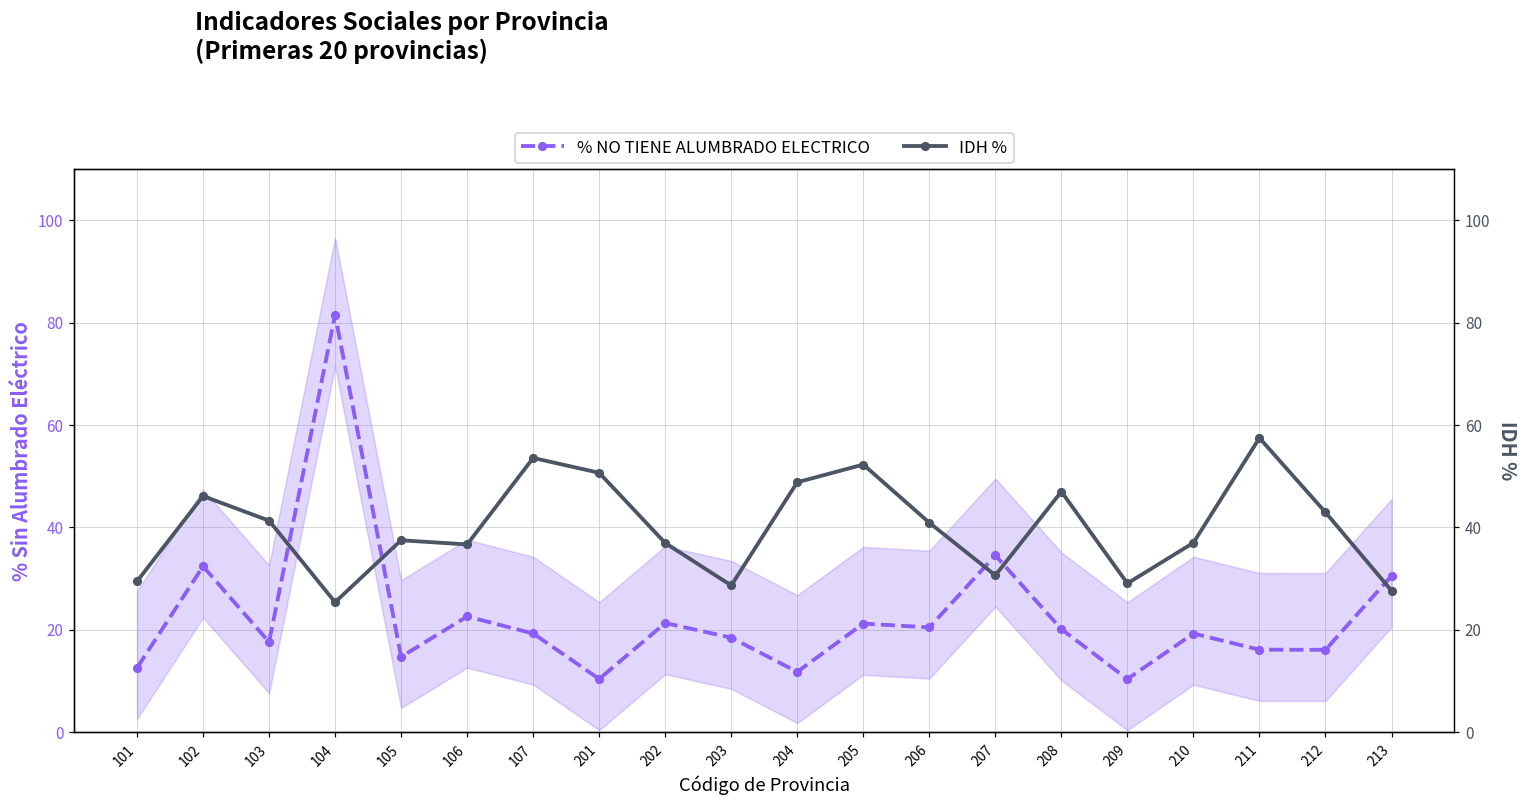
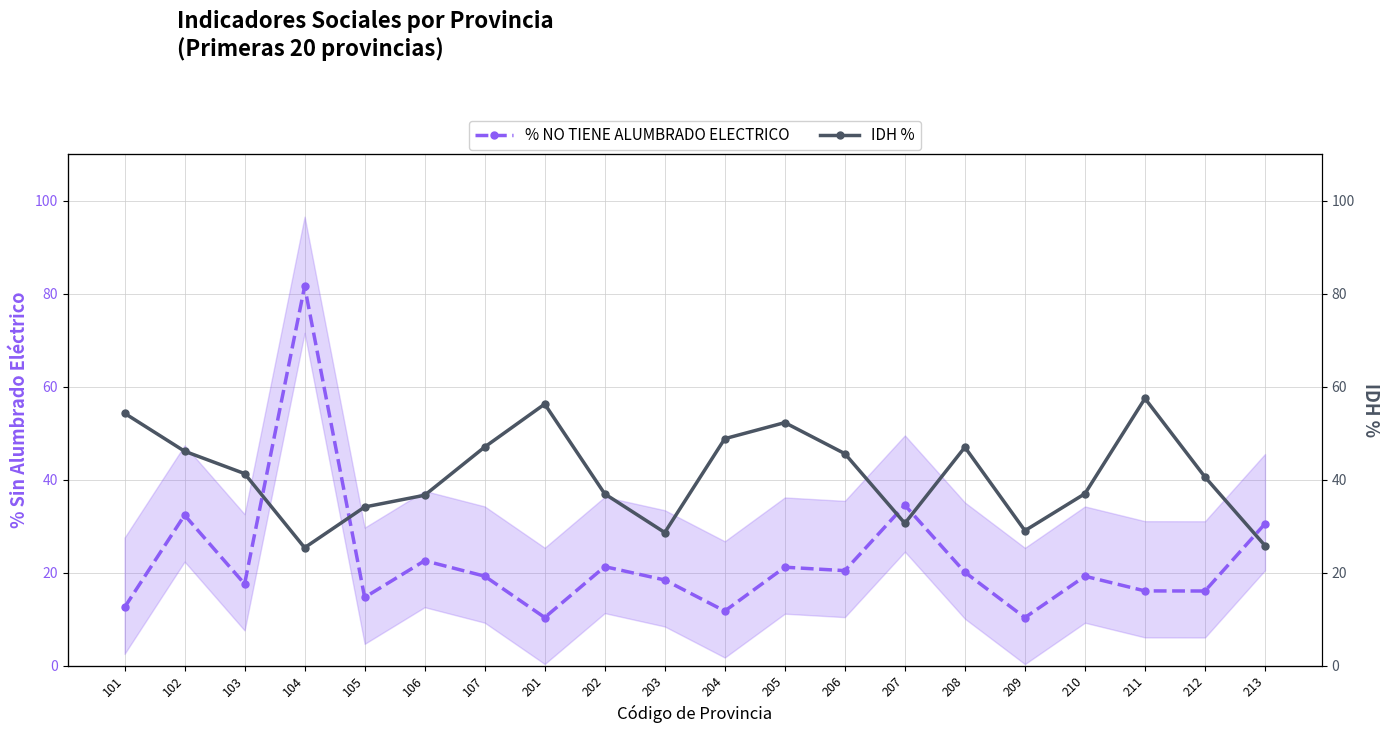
  {
    "IDH %": {
-     "101": 29,
+     "101": 54,
      "102": 46,
      "103": 41,
      "104": 25,
-     "105": 37,
+     "105": 34,
      "106": 37,
-     "107": 54,
-     "201": 51,
+     "107": 47,
+     "201": 56,
      "202": 37,
      "203": 29,
      "204": 49,
      "205": 52,
-     "206": 41,
+     "206": 46,
      "207": 31,
      "208": 47,
      "209": 29,
      "210": 37,
      "211": 57,
-     "212": 43,
-     "213": 28
+     "212": 41,
+     "213": 26
    }
  }
